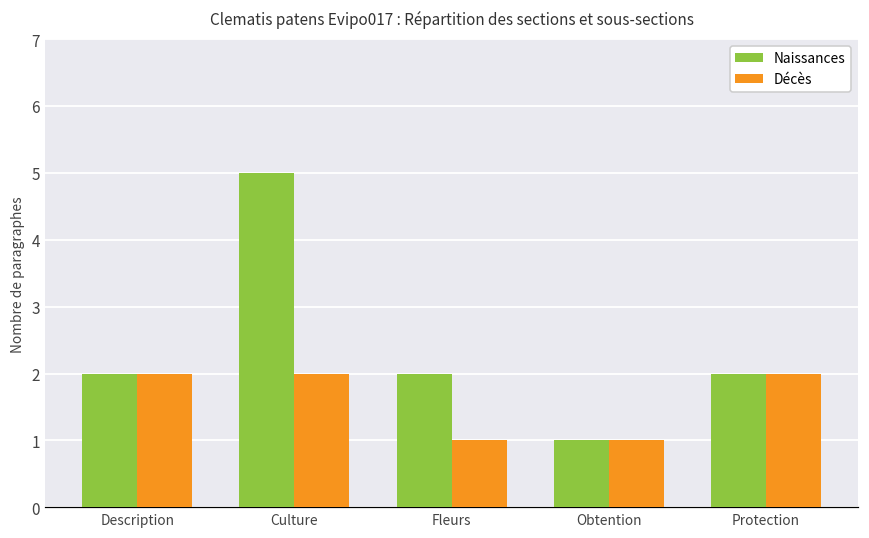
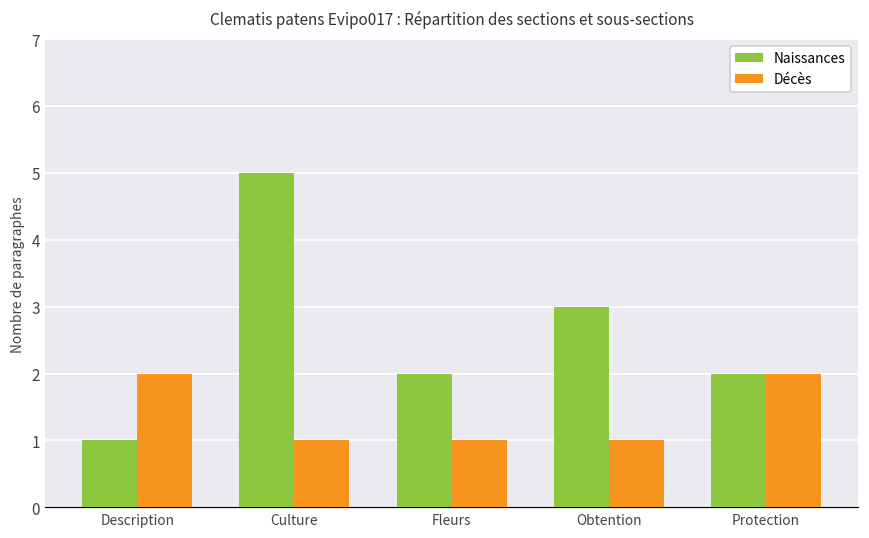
  {
    "Naissances": {
-     "Description": 2,
+     "Description": 1,
      "Culture": 5,
      "Fleurs": 2,
-     "Obtention": 1,
+     "Obtention": 3,
      "Protection": 2
    },
    "Décès": {
      "Description": 2,
-     "Culture": 2,
+     "Culture": 1,
      "Fleurs": 1,
      "Obtention": 1,
      "Protection": 2
    }
  }
